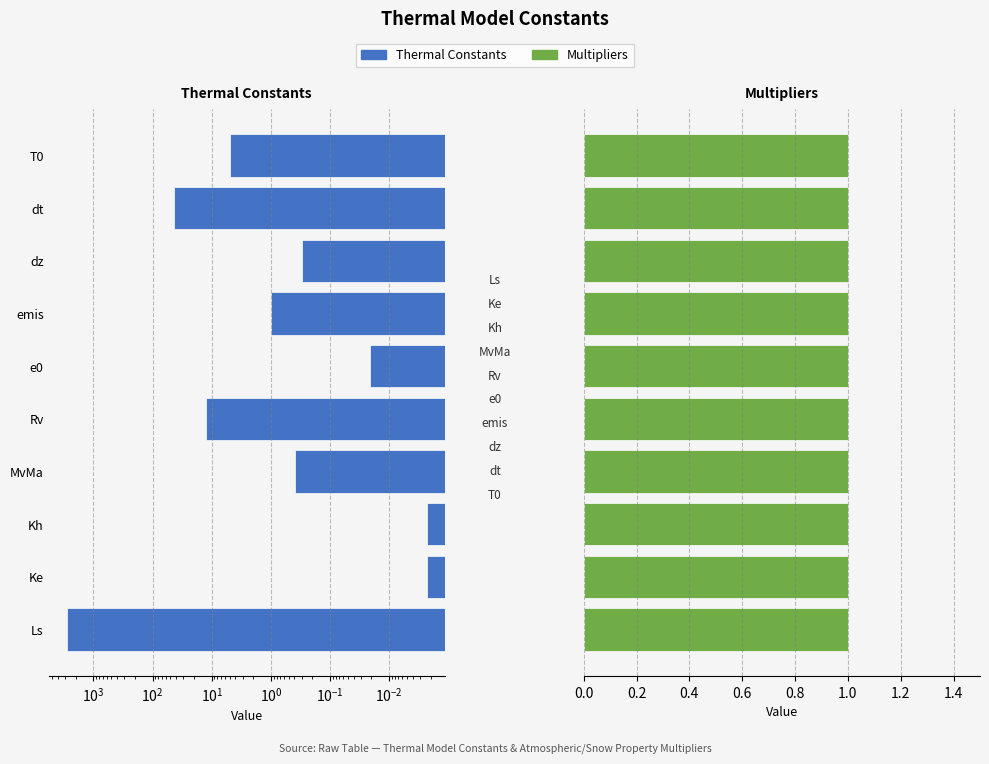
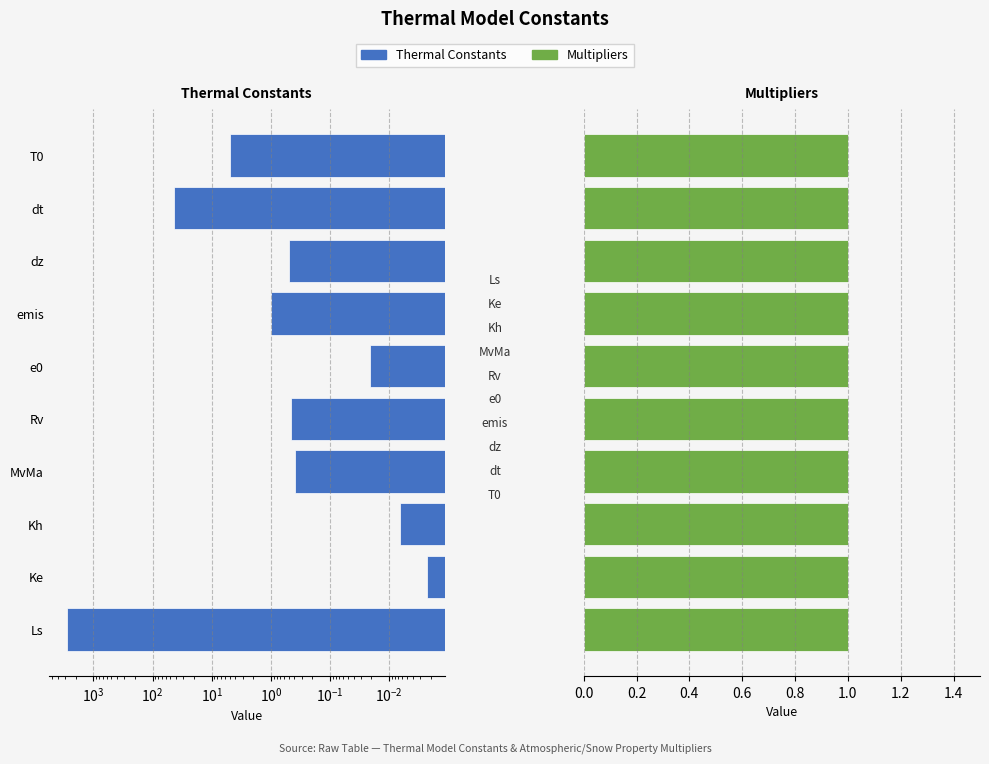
  {
    "Thermal Constants": {
      "T0": 5,
      "dt": 40,
-     "dz": 0.3,
+     "dz": 0.5,
      "emis": 1.0,
      "e0": 0.021,
-     "Rv": 13,
+     "Rv": 0.5,
      "MvMa": 0.4,
-     "Kh": 0.0023,
+     "Kh": 0.007,
      "Ke": 0.0023,
      "Ls": 3000
    }
  }
